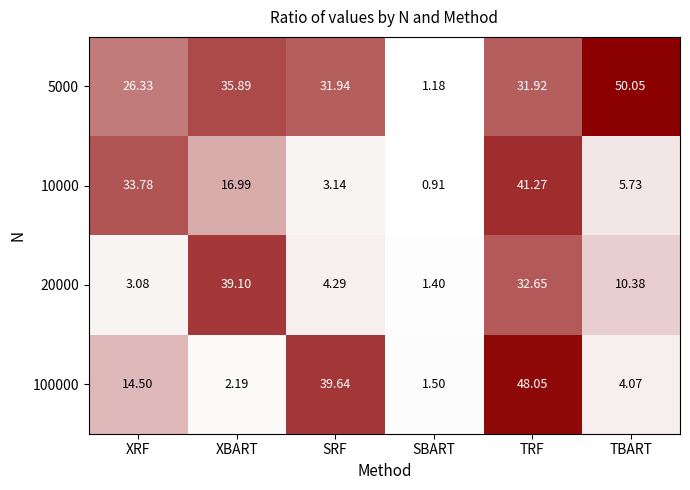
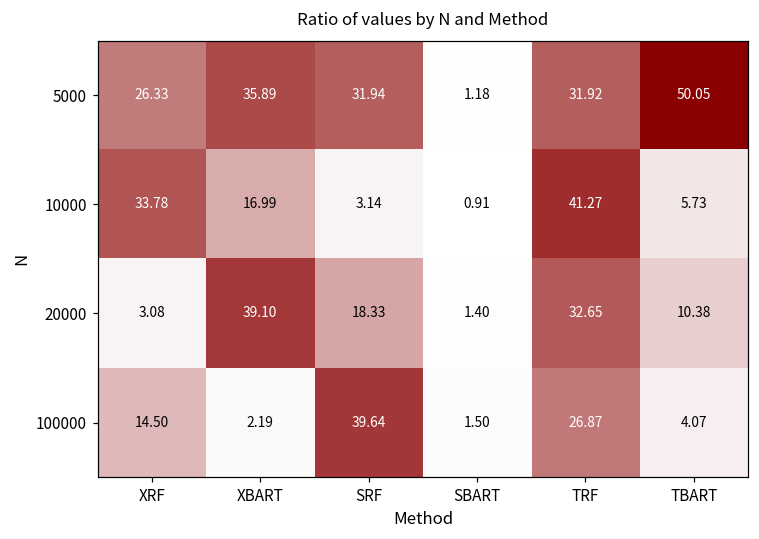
  {
    "5000": {
      "XRF": 26.33,
      "XBART": 35.89,
      "SRF": 31.94,
      "SBART": 1.18,
      "TRF": 31.92,
      "TBART": 50.05
    },
    "10000": {
      "XRF": 33.78,
      "XBART": 16.99,
      "SRF": 3.14,
      "SBART": 0.91,
      "TRF": 41.27,
      "TBART": 5.73
    },
    "20000": {
      "XRF": 3.08,
      "XBART": 39.10,
-     "SRF": 4.29,
+     "SRF": 18.33,
      "SBART": 1.40,
      "TRF": 32.65,
      "TBART": 10.38
    },
    "100000": {
      "XRF": 14.50,
      "XBART": 2.19,
      "SRF": 39.64,
      "SBART": 1.50,
-     "TRF": 48.05,
+     "TRF": 26.87,
      "TBART": 4.07
    }
  }
